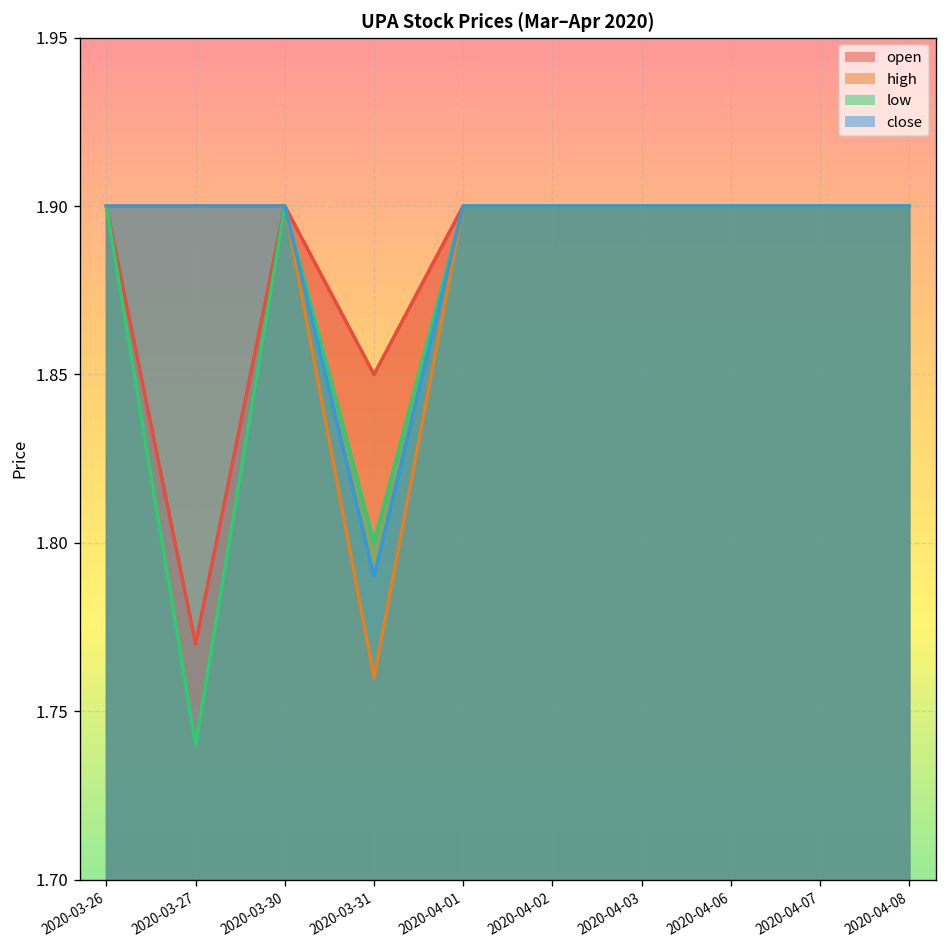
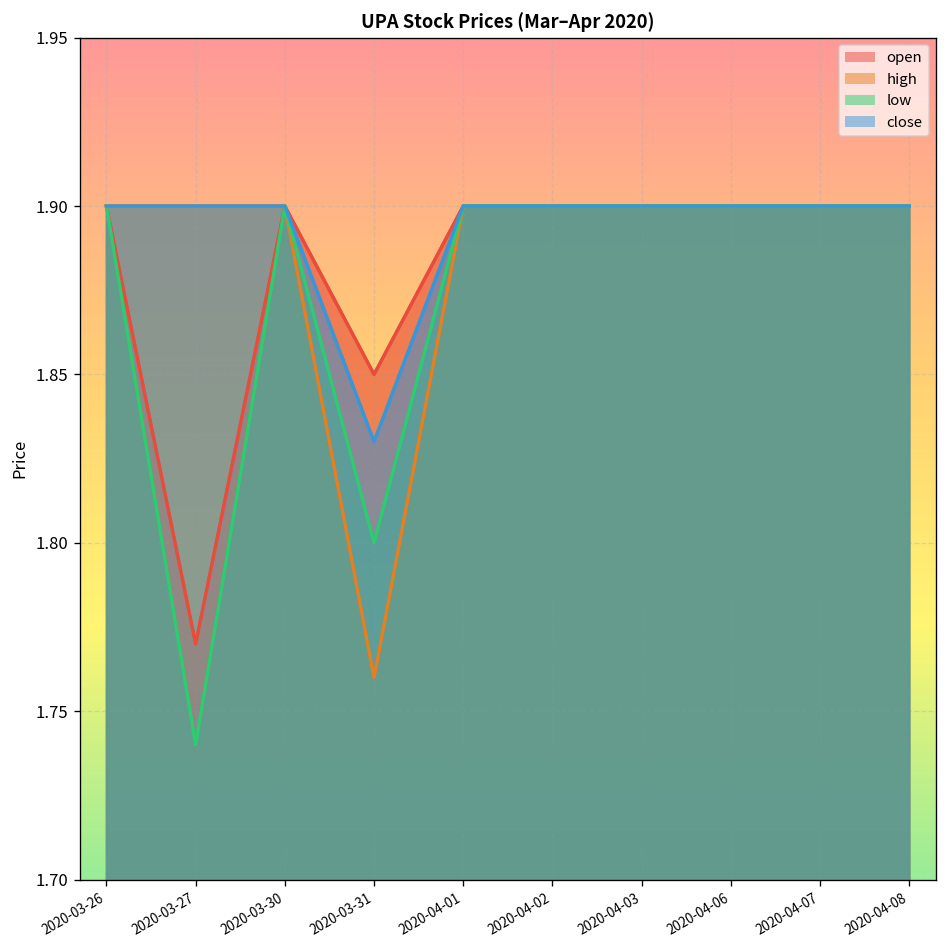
  {
    "low": {
      "2020-03-27": 1.74,
      "2020-03-31": 1.80
    },
    "close": {
-     "2020-03-31": 1.79
+     "2020-03-31": 1.83
    }
  }
